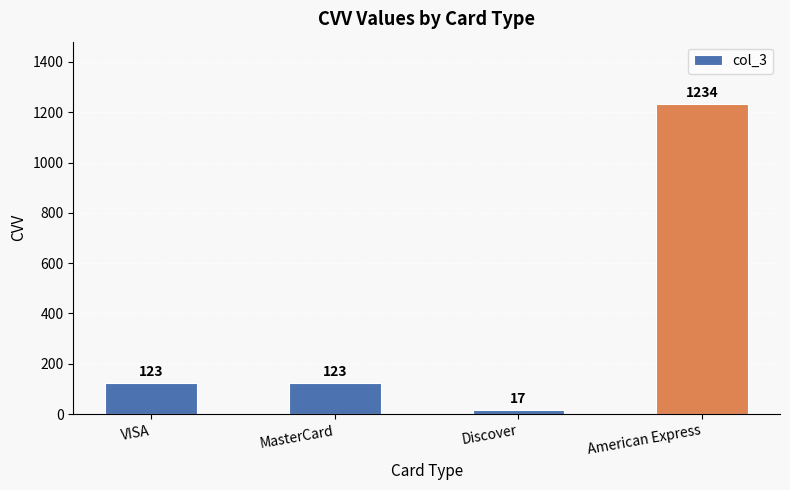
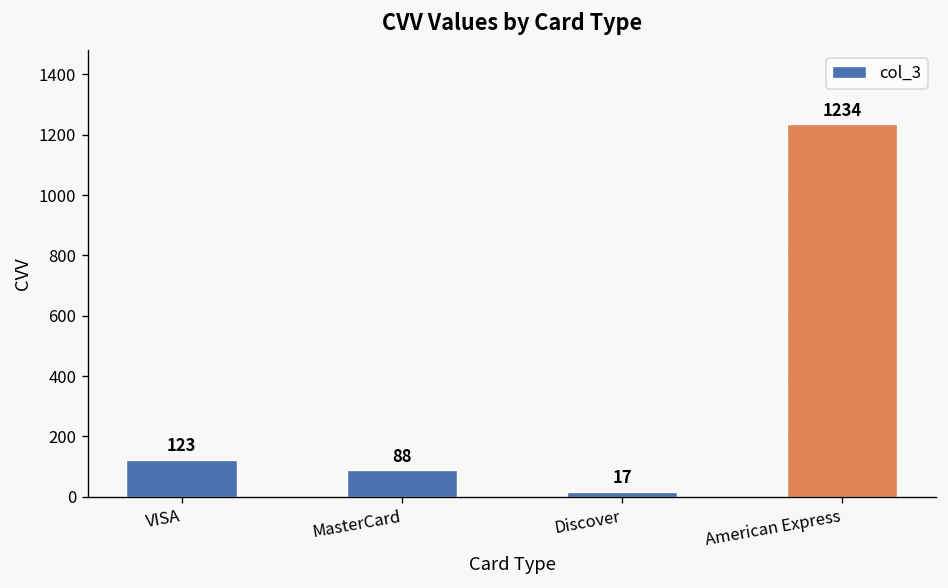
  {
    "VISA": 123,
-   "MasterCard": 123,
+   "MasterCard": 88,
    "Discover": 17,
    "American Express": 1234
  }
